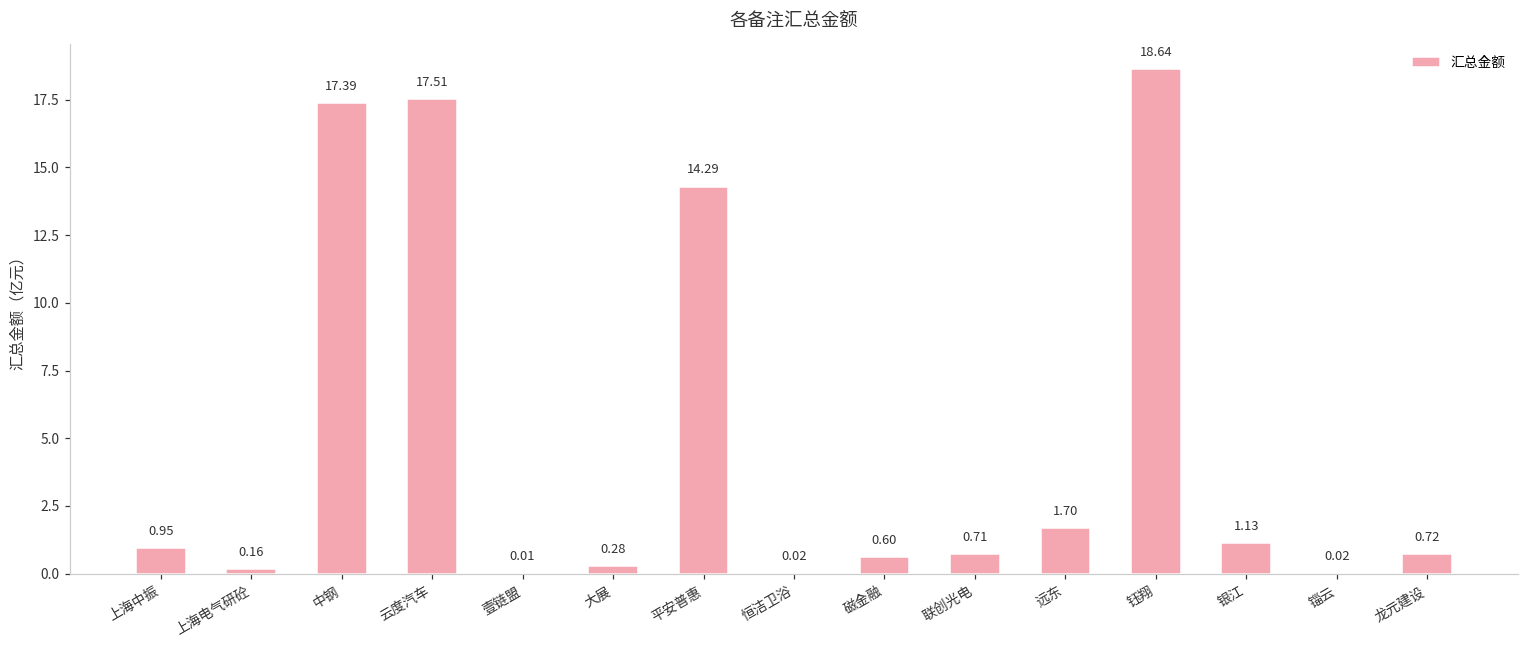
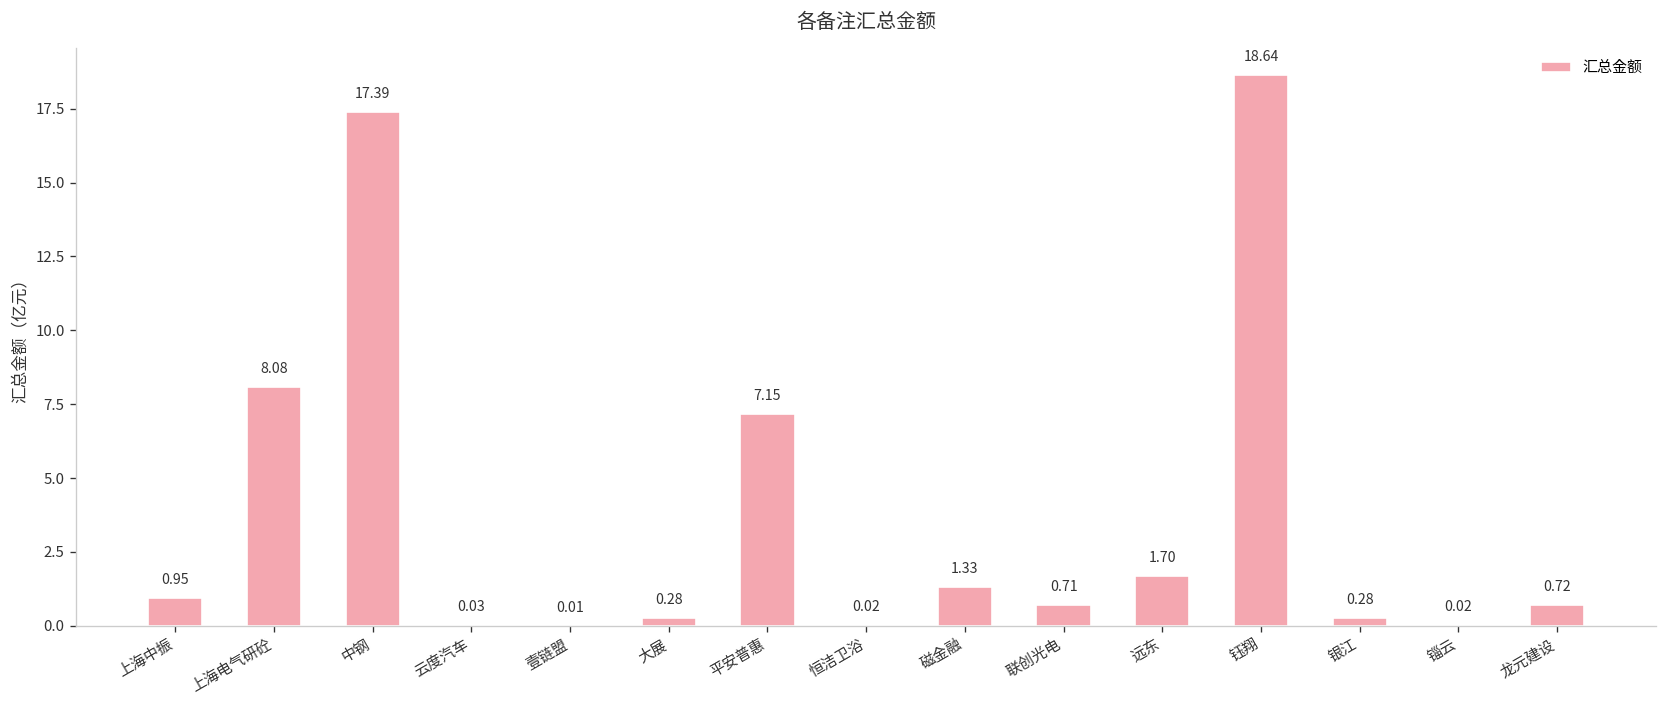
  {
    "上海中振": 0.95,
-   "上海电气研砼": 0.16,
+   "上海电气研砼": 8.08,
    "中钢": 17.39,
-   "云度汽车": 17.51,
+   "云度汽车": 0.03,
    "壹链盟": 0.01,
    "大展": 0.28,
-   "平安普惠": 14.29,
+   "平安普惠": 7.15,
    "恒洁卫浴": 0.02,
-   "磁金融": 0.60,
+   "磁金融": 1.33,
    "联创光电": 0.71,
    "远东": 1.70,
    "钰翔": 18.64,
-   "银江": 1.13,
+   "银江": 0.28,
    "锱云": 0.02,
    "龙元建设": 0.72
  }
